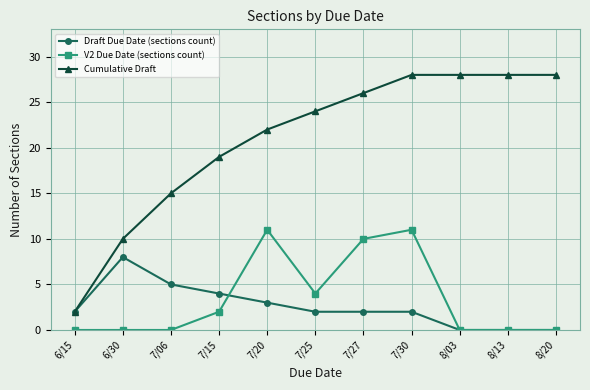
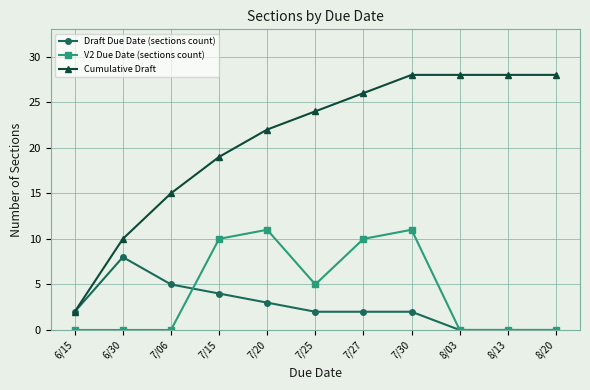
  {
    "V2 Due Date (sections count)": {
      "6/15": 0,
      "6/30": 0,
      "7/06": 0,
-     "7/15": 2,
+     "7/15": 10,
      "7/20": 11,
-     "7/25": 4,
+     "7/25": 5,
      "7/27": 10,
      "7/30": 11
    }
  }
